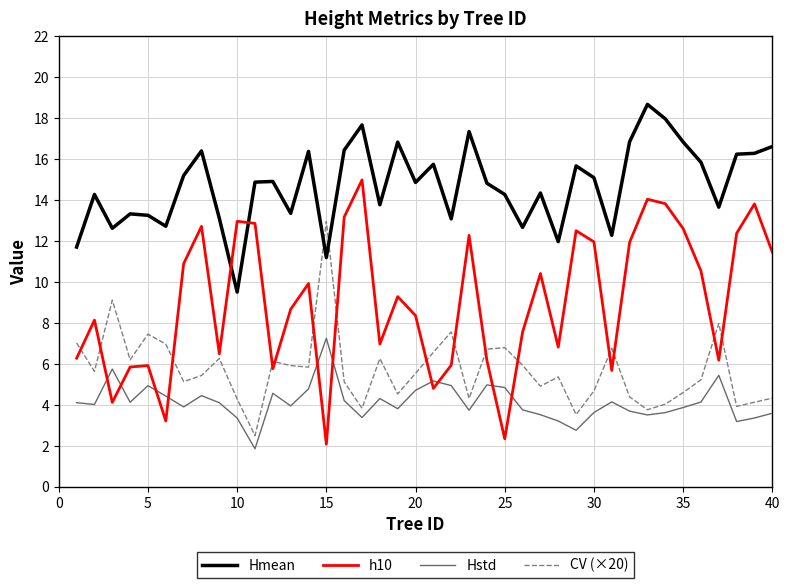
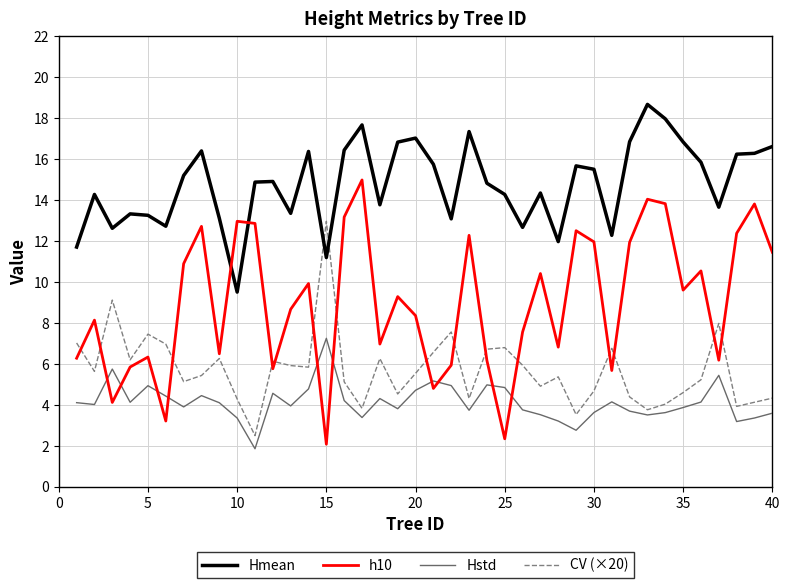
  {
    "Hmean": {
      "5": 13.2,
      "10": 9.5,
      "15": 11.2,
-     "20": 14.8,
+     "20": 17.0,
      "25": 14.3,
-     "30": 15.1,
+     "30": 15.5,
      "35": 16.8,
      "40": 16.6
    },
    "h10": {
-     "5": 5.9,
+     "5": 6.3,
      "10": 13.0,
      "15": 2.1,
      "20": 8.4,
      "25": 2.3,
      "30": 12.0,
-     "35": 12.6,
+     "35": 9.6,
      "40": 11.4
    }
  }
